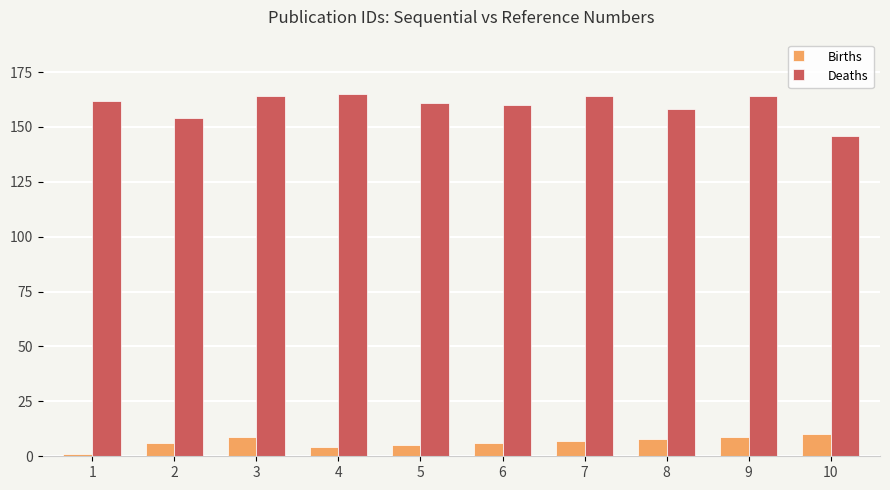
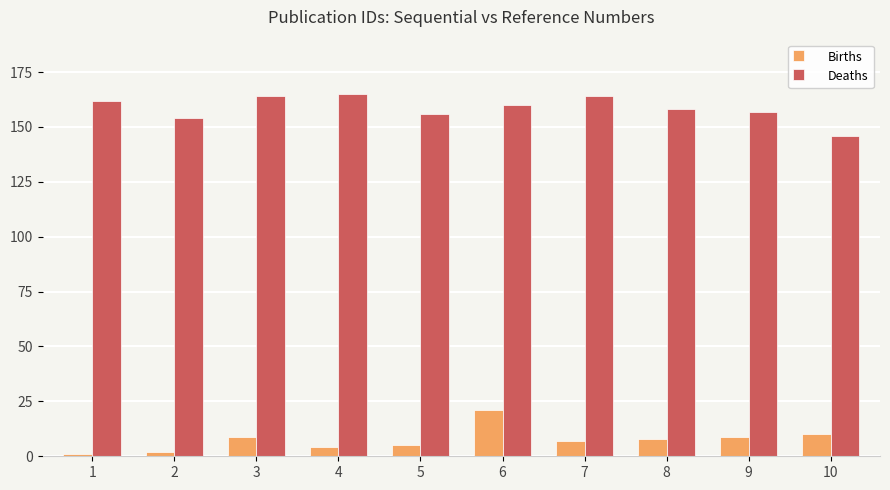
  {
    "Births": {
-     "2": 6,
+     "2": 2,
      "3": 9,
      "4": 4,
      "5": 5,
-     "6": 6,
+     "6": 21,
      "7": 7,
      "8": 8,
      "9": 9,
      "10": 10
    },
    "Deaths": {
      "1": 162,
      "2": 154,
      "3": 164,
      "4": 165,
-     "5": 161,
+     "5": 156,
      "6": 160,
      "7": 164,
      "8": 158,
-     "9": 164,
+     "9": 157,
      "10": 146
    }
  }
